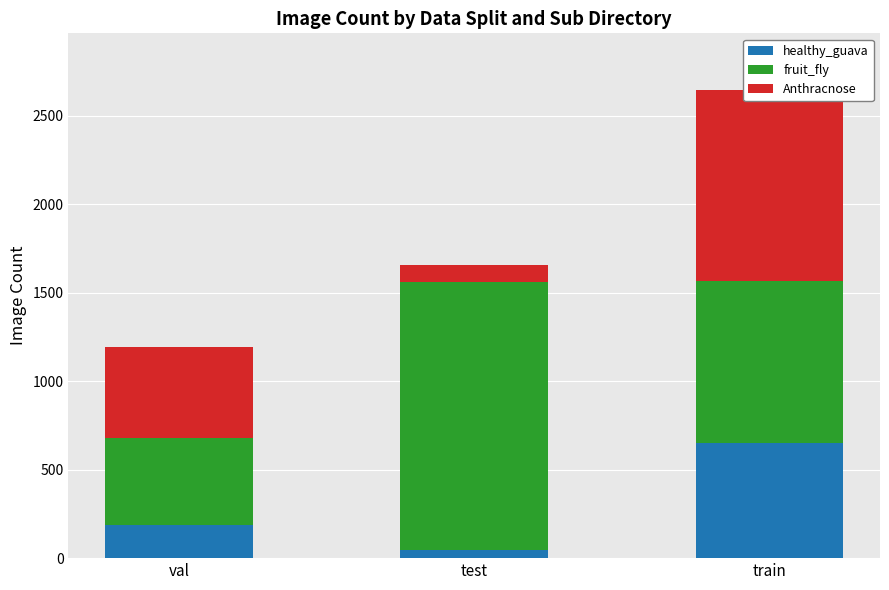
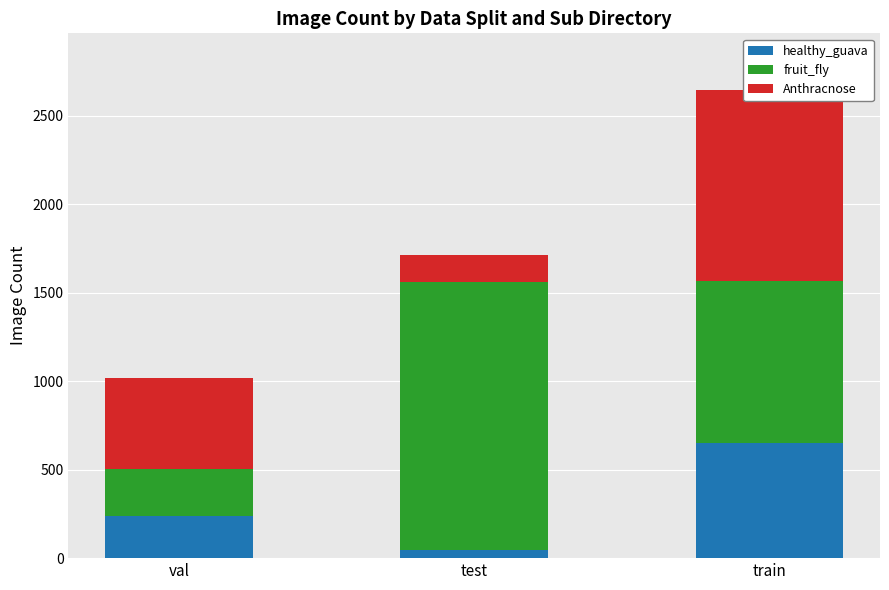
  {
    "healthy_guava": {
-     "val": 190,
+     "val": 240,
      "test": 50,
      "train": 650
    },
    "fruit_fly": {
-     "val": 490,
+     "val": 260,
      "test": 1510,
      "train": 920
    },
    "Anthracnose": {
      "val": 520,
-     "test": 100
+     "test": 160
    }
  }
